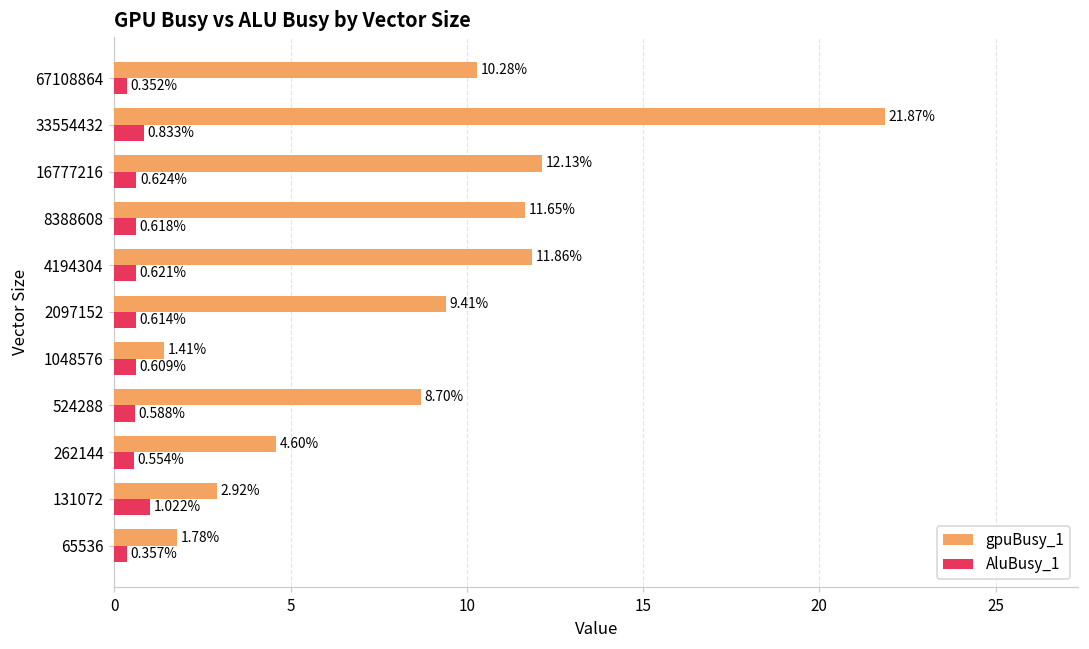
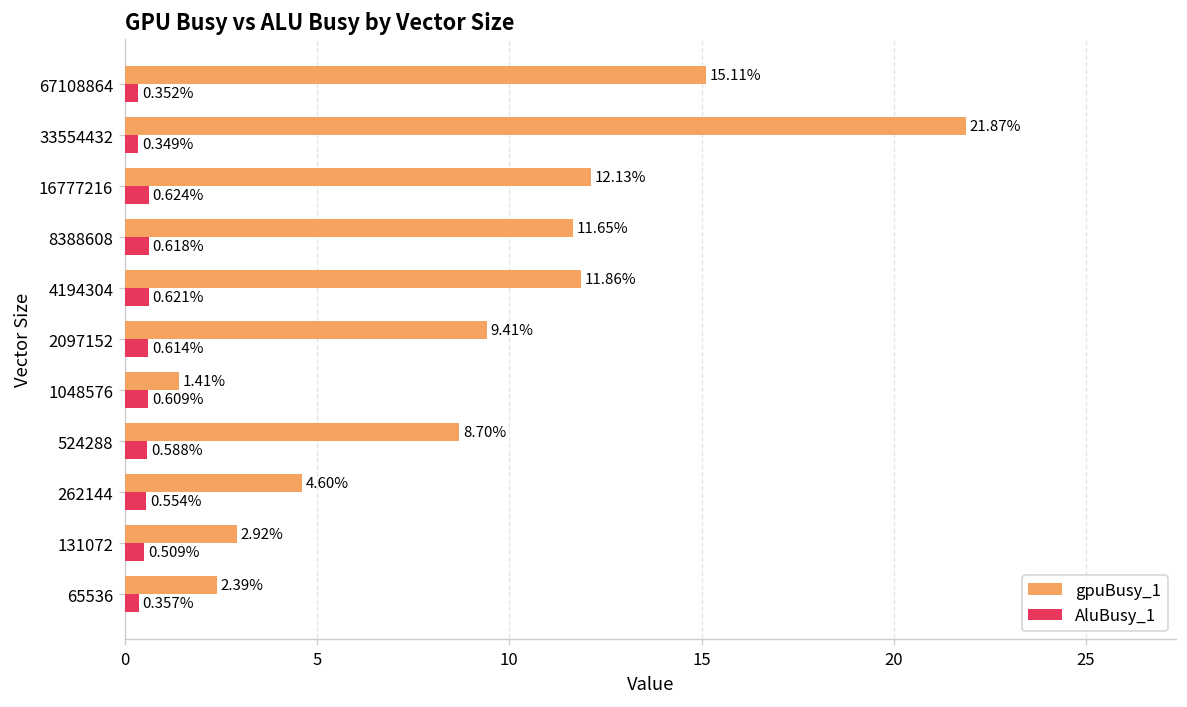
  {
    "gpuBusy_1": {
-     "67108864": "10.28%",
+     "67108864": "15.11%",
      "33554432": "21.87%",
      "16777216": "12.13%",
      "8388608": "11.65%",
      "4194304": "11.86%",
      "2097152": "9.41%",
      "1048576": "1.41%",
      "524288": "8.70%",
      "262144": "4.60%",
      "131072": "2.92%",
-     "65536": "1.78%"
+     "65536": "2.39%"
    },
    "AluBusy_1": {
      "67108864": "0.352%",
-     "33554432": "0.833%",
+     "33554432": "0.349%",
      "16777216": "0.624%",
      "8388608": "0.618%",
      "4194304": "0.621%",
      "2097152": "0.614%",
      "1048576": "0.609%",
      "524288": "0.588%",
      "262144": "0.554%",
-     "131072": "1.022%",
+     "131072": "0.509%",
      "65536": "0.357%"
    }
  }
